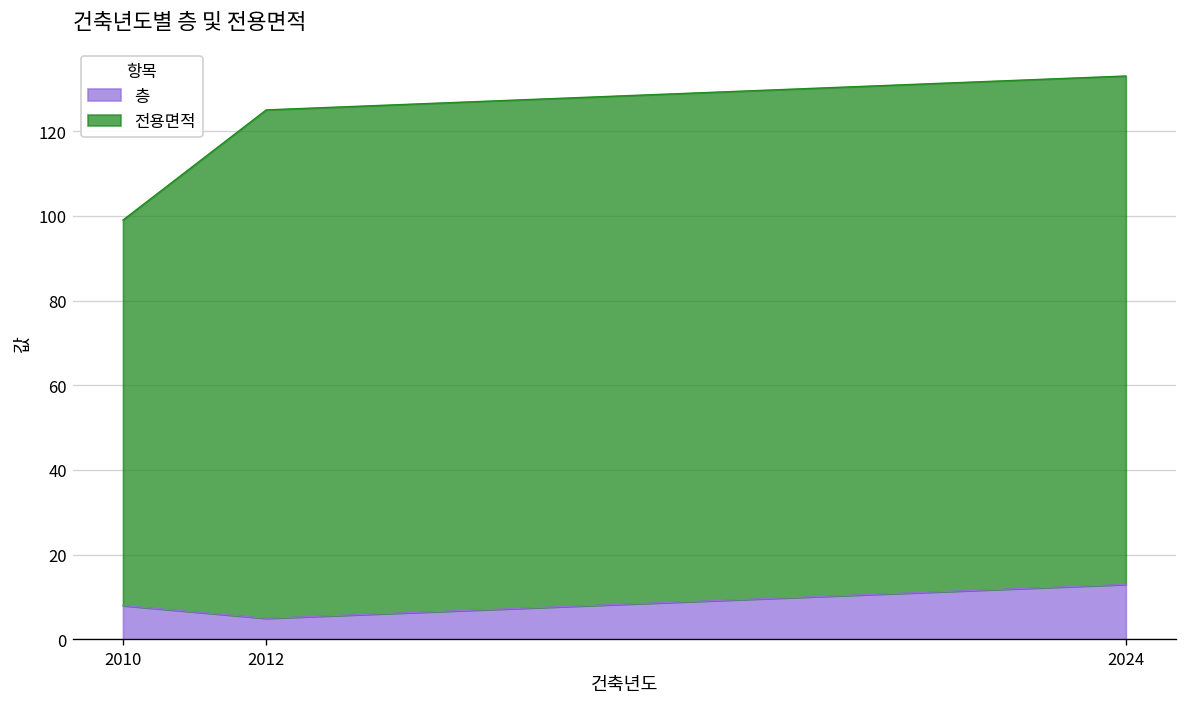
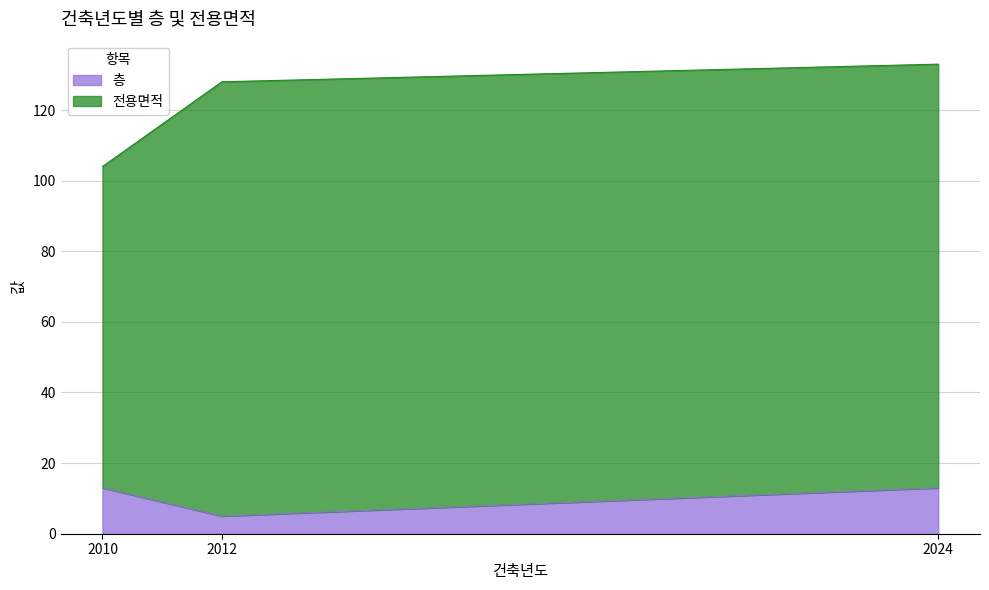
  {
    "층": {
-     "2010": 8,
+     "2010": 13,
      "2012": 5,
      "2024": 13
    },
    "전용면적": {
      "2010": 91,
-     "2012": 120,
+     "2012": 123,
      "2024": 120
    }
  }
